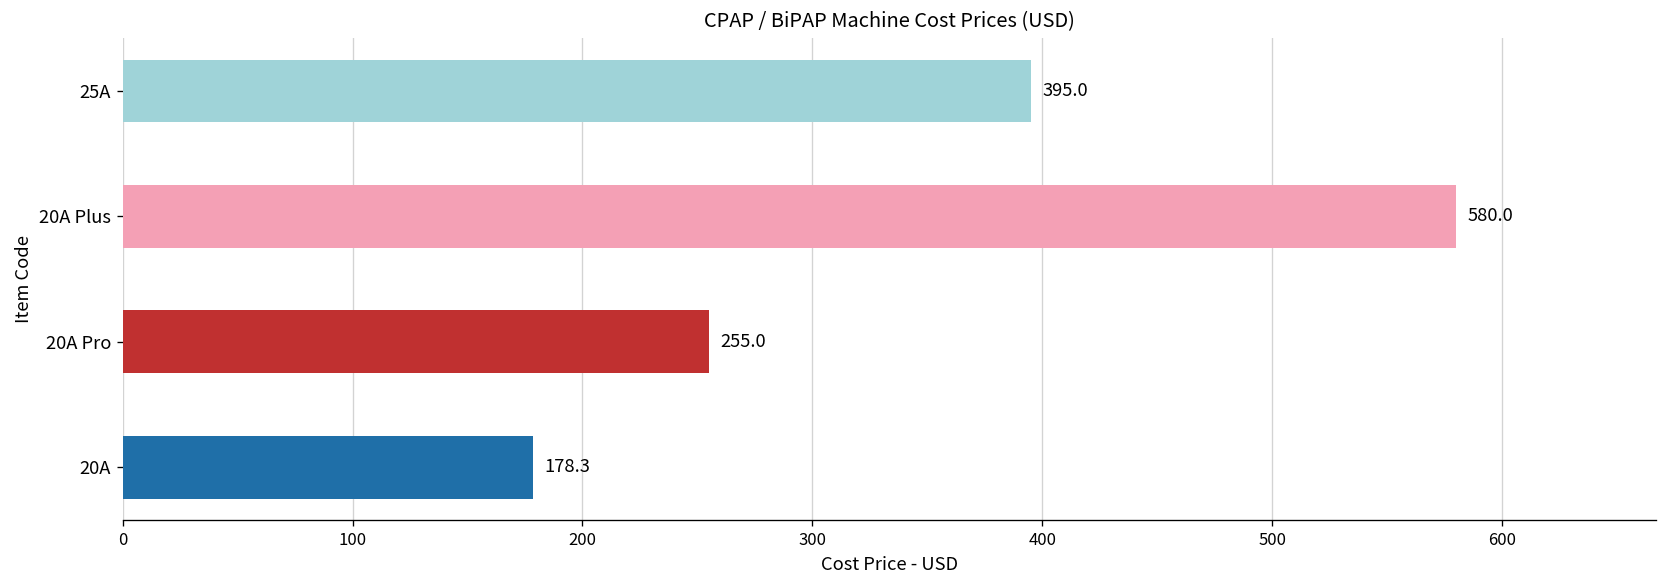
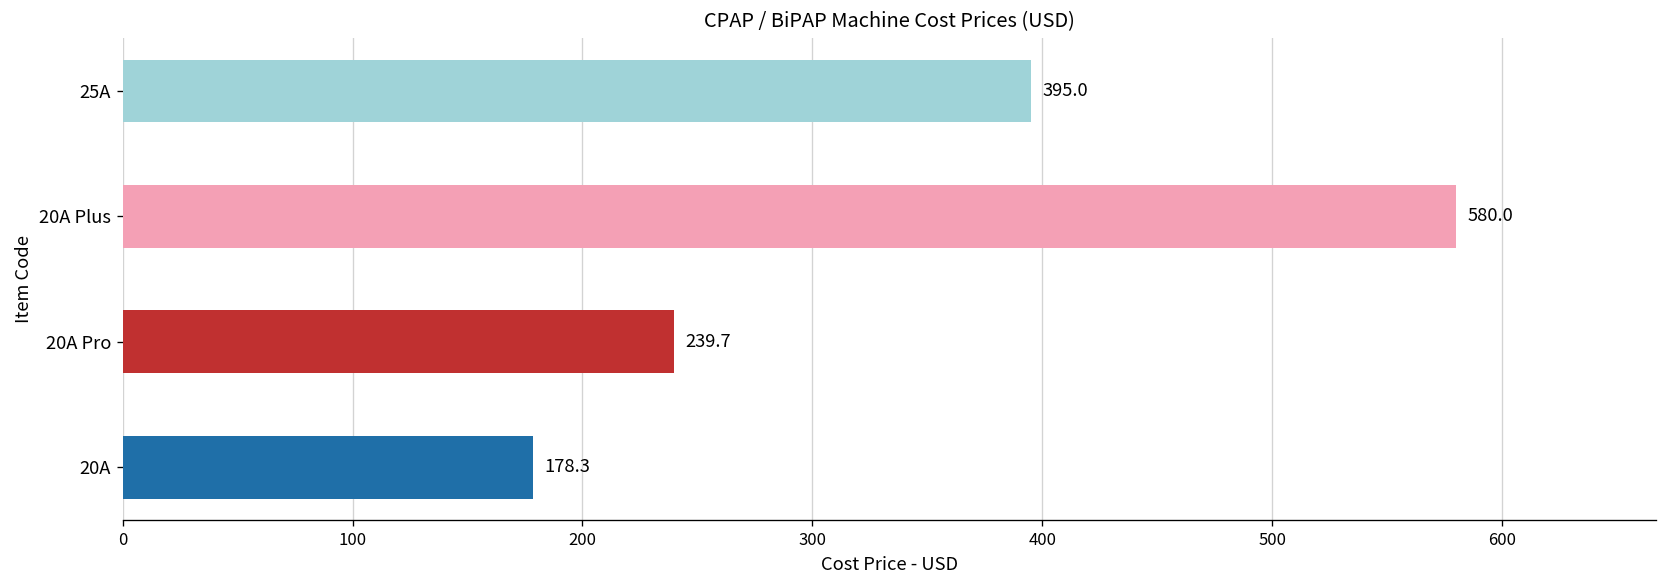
  {
    "25A": 395.0,
    "20A Plus": 580.0,
-   "20A Pro": 255.0,
+   "20A Pro": 239.7,
    "20A": 178.3
  }
